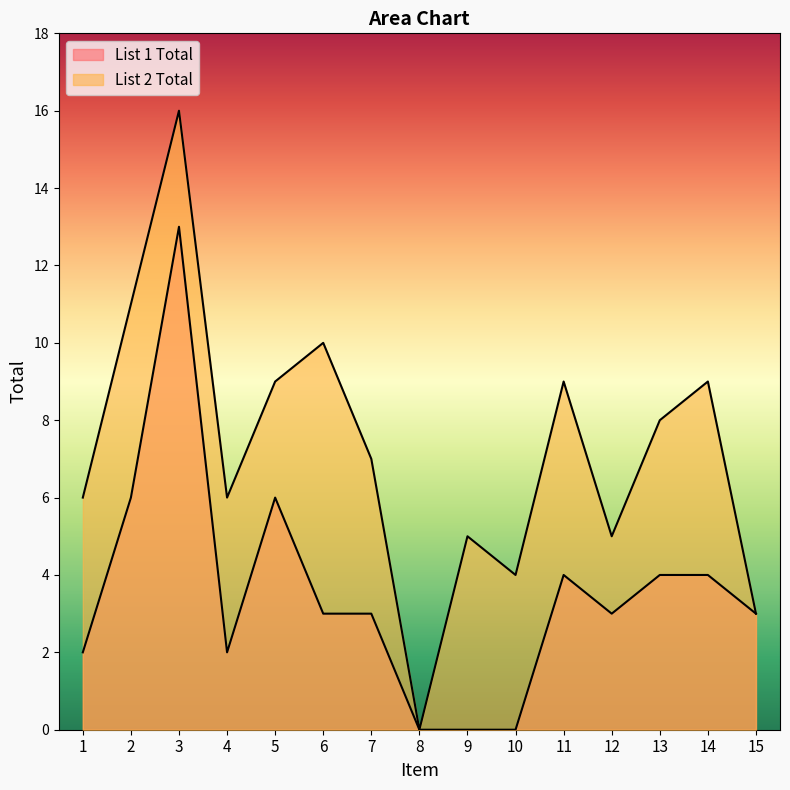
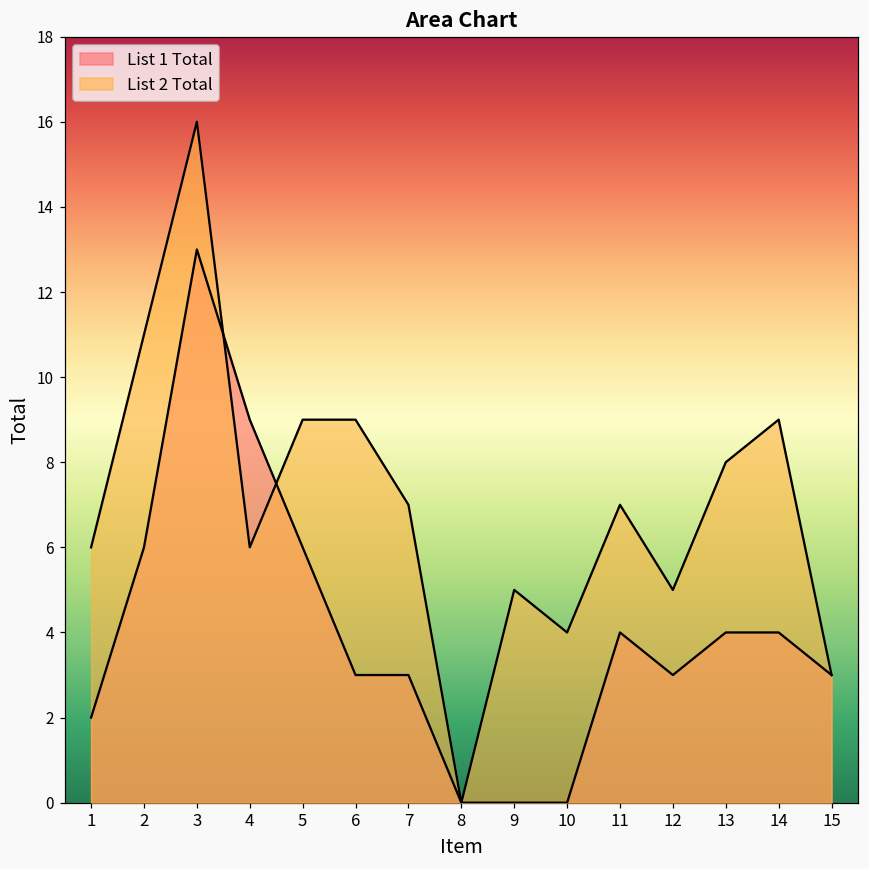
  {
    "List 1 Total": {
      "1": 2,
      "2": 6,
      "3": 13,
-     "4": 2,
+     "4": 9,
      "5": 6,
      "6": 3,
      "7": 3,
      "9": 0,
      "10": 0,
      "11": 4,
      "12": 3,
      "13": 4,
      "14": 4
    },
    "List 2 Total": {
      "1": 6,
      "2": 11,
      "3": 16,
      "4": 6,
      "5": 9,
-     "6": 10,
+     "6": 9,
      "7": 7,
      "9": 5,
      "10": 4,
-     "11": 9,
+     "11": 7,
      "12": 5,
      "13": 8,
      "14": 9
    }
  }
